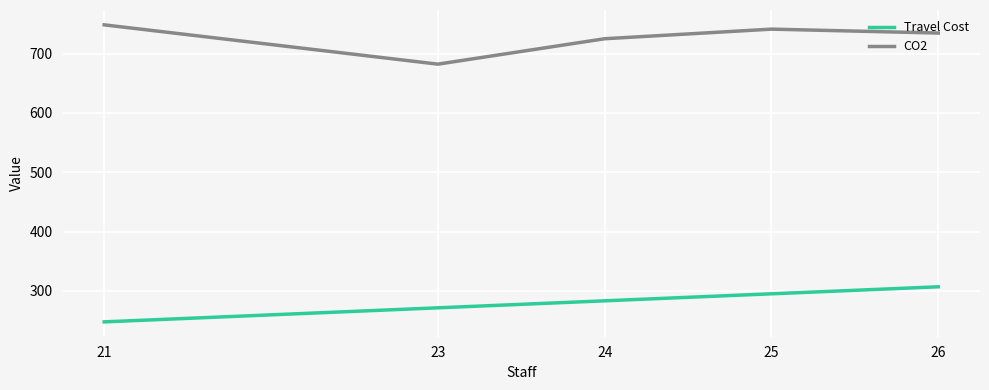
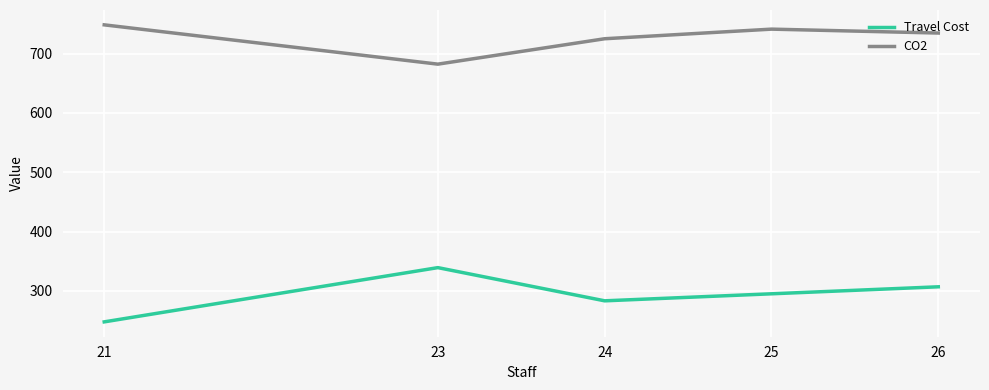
  {
    "Travel Cost": {
      "21": 250,
-     "23": 270,
+     "23": 340,
      "24": 280,
      "25": 300,
      "26": 310
    },
    "CO2": {
      "21": 750,
      "23": 680,
      "24": 730,
      "25": 740,
      "26": 730
    }
  }
